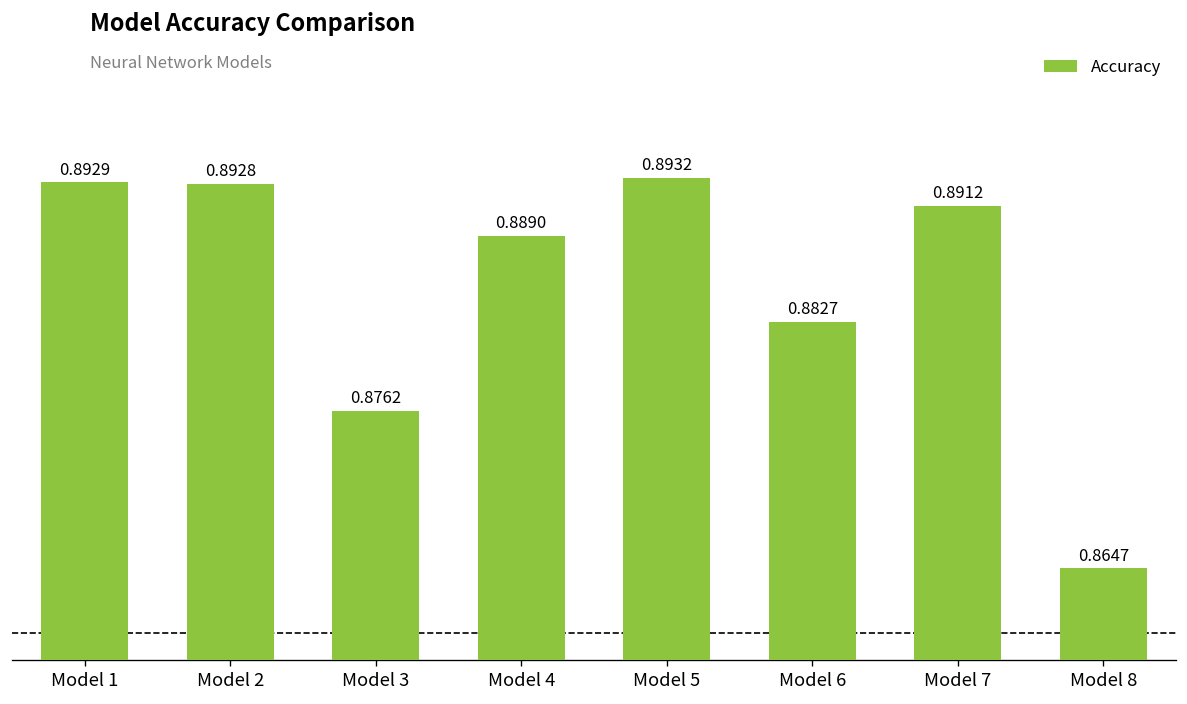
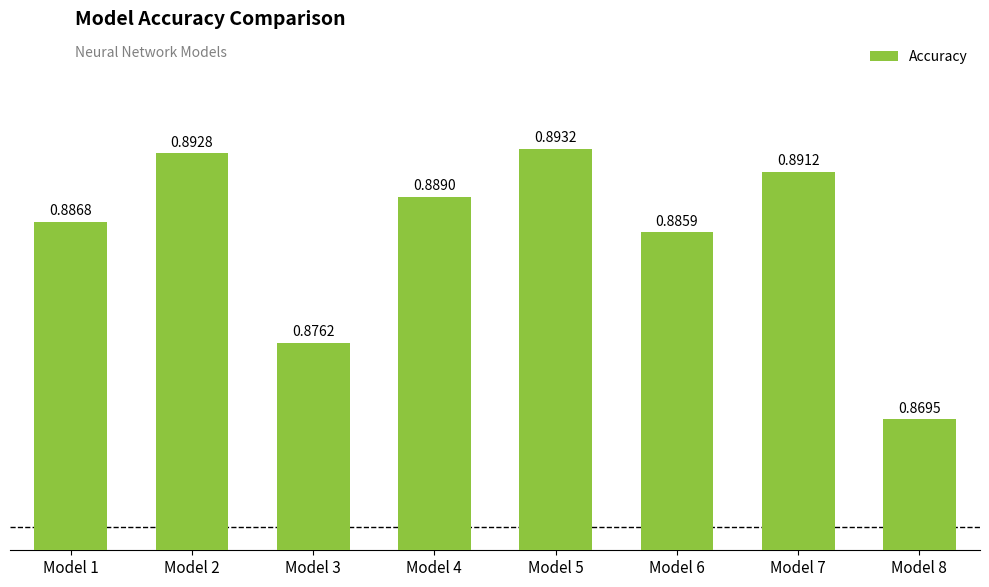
  {
-   "Model 1": 0.8929,
+   "Model 1": 0.8868,
    "Model 2": 0.8928,
    "Model 3": 0.8762,
    "Model 4": 0.8890,
    "Model 5": 0.8932,
-   "Model 6": 0.8827,
+   "Model 6": 0.8859,
    "Model 7": 0.8912,
-   "Model 8": 0.8647
+   "Model 8": 0.8695
  }
